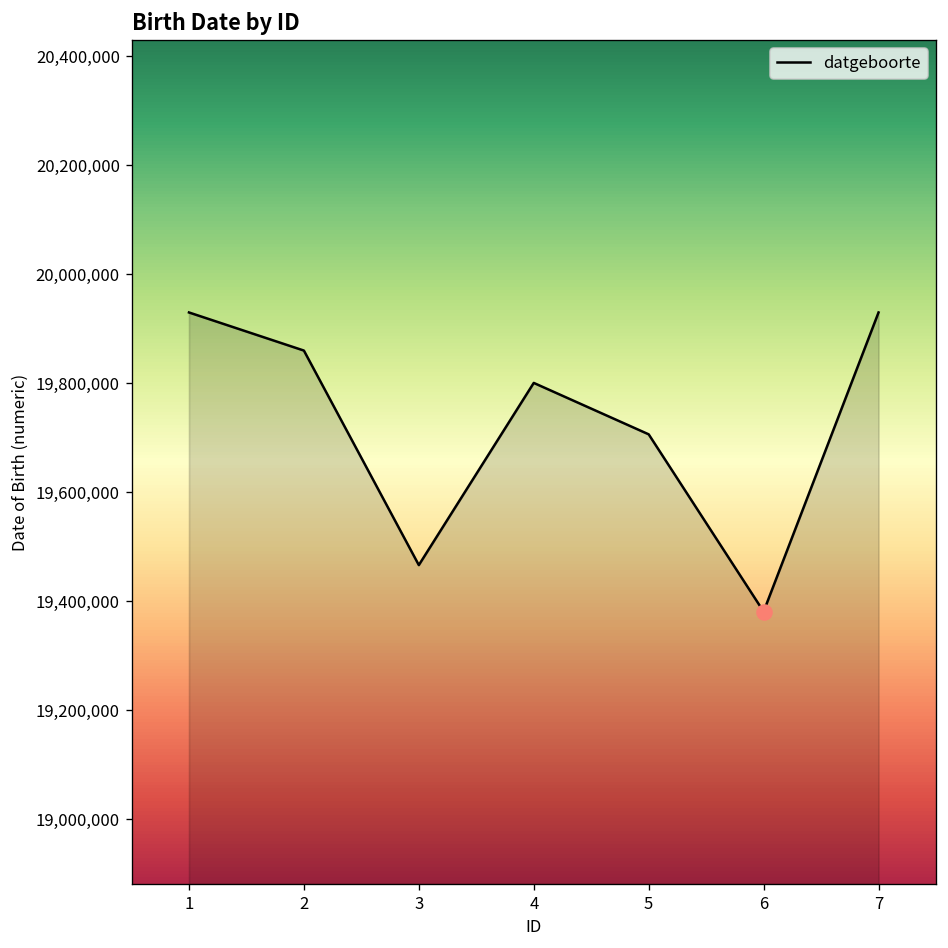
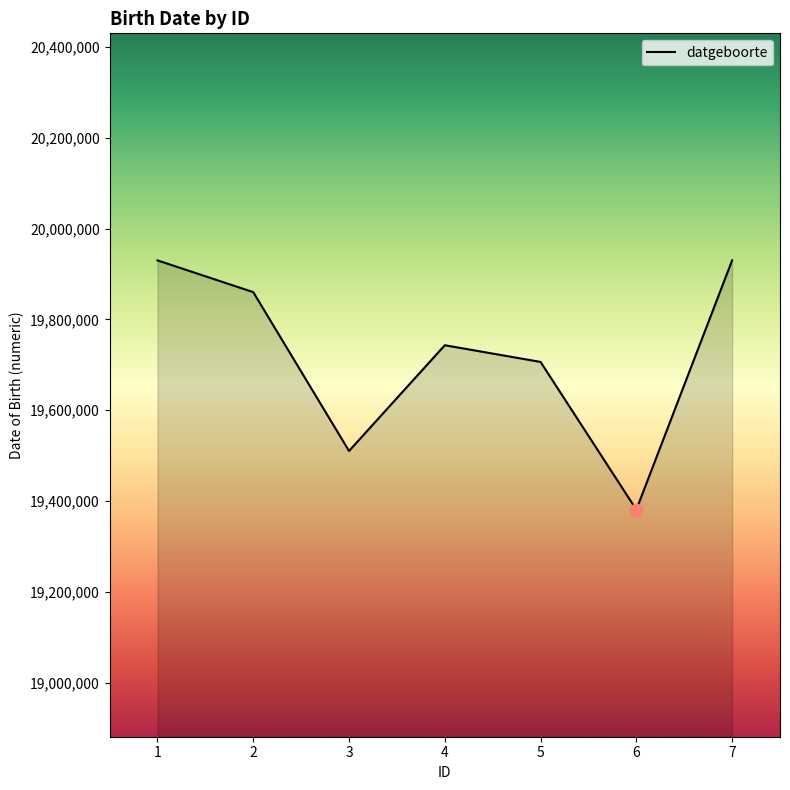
  {
    "datgeboorte": {
      "1": "19,930,000",
      "2": "19,860,000",
-     "3": "19,470,000",
-     "4": "19,800,000",
+     "3": "19,510,000",
+     "4": "19,740,000",
      "5": "19,710,000",
      "7": "19,930,000"
    }
  }
